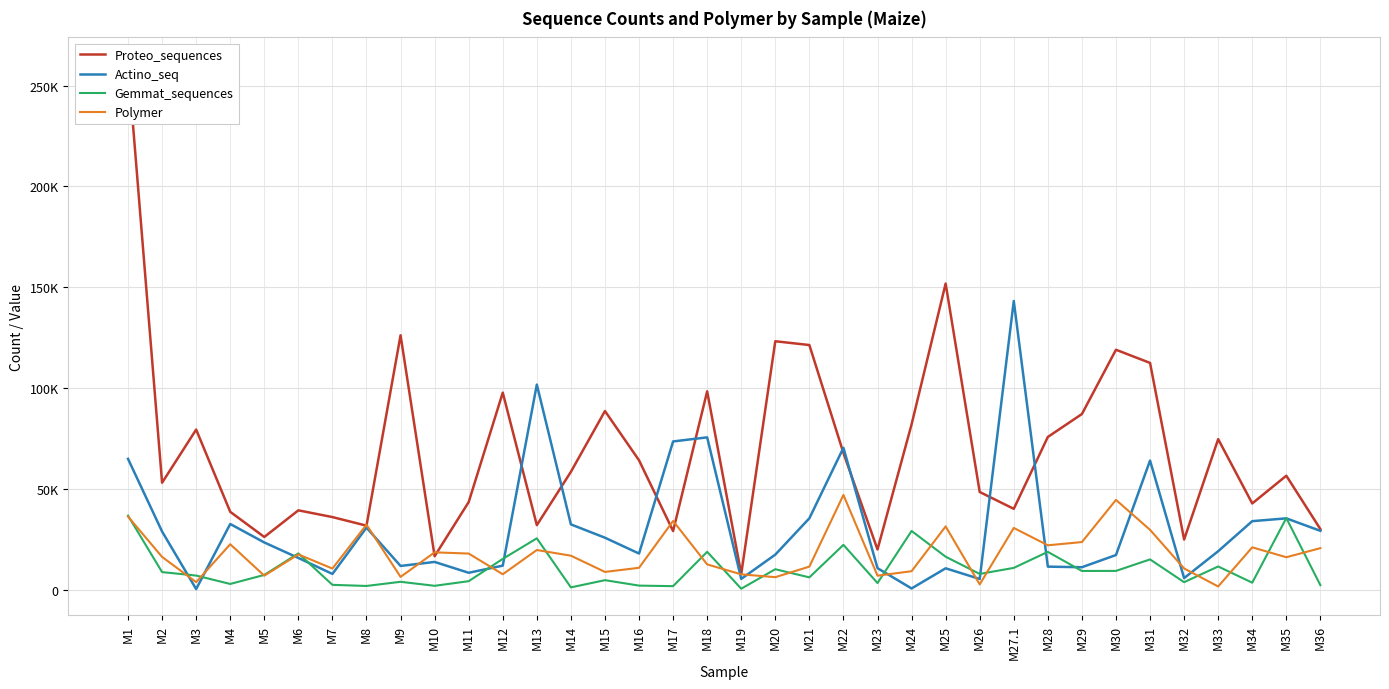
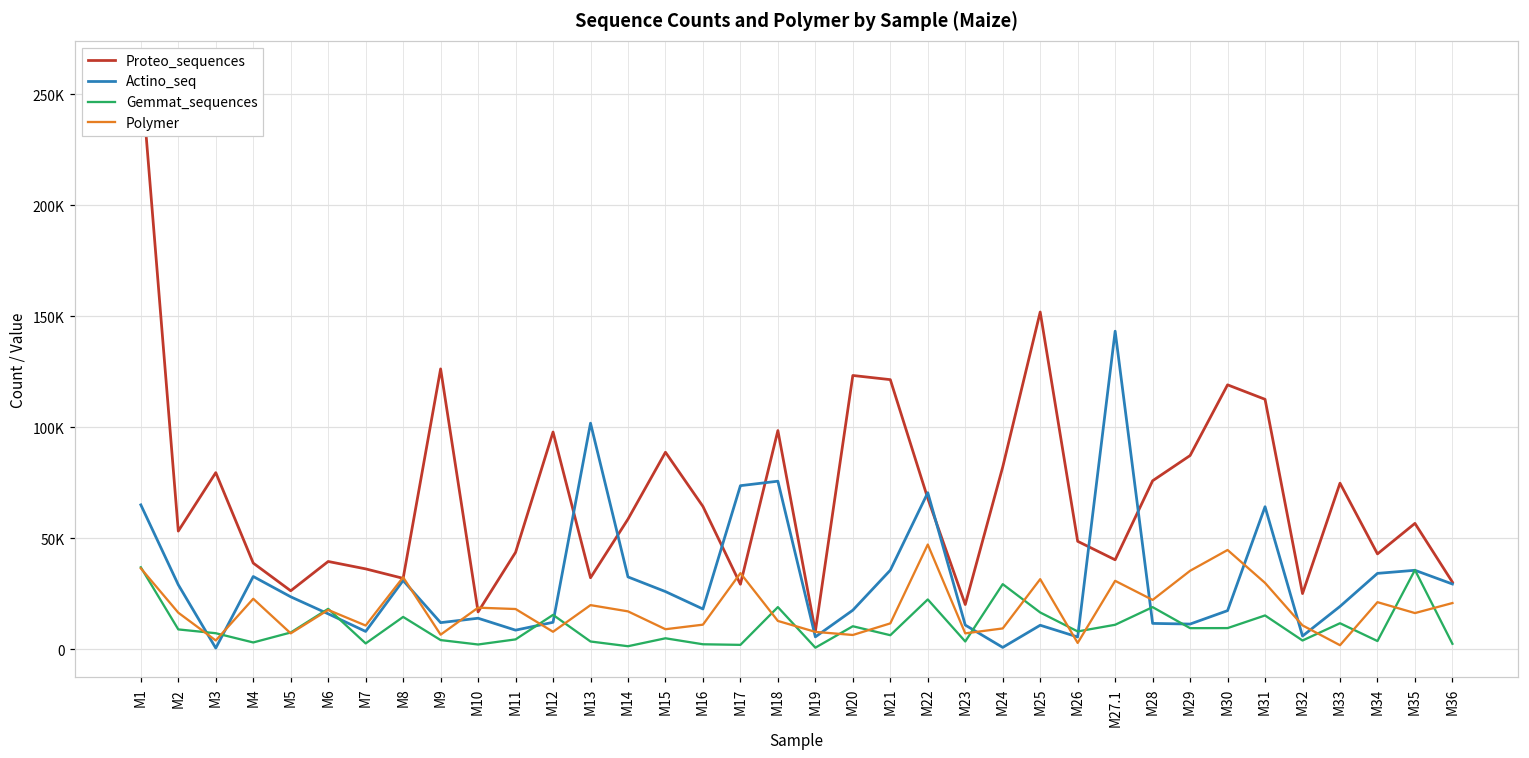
  {
    "Proteo_sequences": {
      "M2": 53000,
      "M3": 79000,
      "M4": 39000,
      "M5": 26000,
      "M6": 39000,
      "M7": 36000,
      "M9": 126000,
      "M10": 17000,
      "M11": 44000,
      "M12": 98000,
      "M13": 32000,
      "M14": 59000,
      "M15": 89000,
      "M16": 64000,
      "M17": 29000,
      "M18": 98000,
      "M20": 123000,
      "M21": 121000,
      "M22": 68000,
      "M23": 20000,
      "M24": 82000,
      "M25": 152000,
      "M26": 49000,
      "M27.1": 40000,
      "M28": 76000,
      "M29": 87000,
      "M30": 119000,
      "M31": 113000,
      "M32": 25000,
      "M33": 75000,
      "M34": 43000,
      "M35": 57000
    },
    "Actino_seq": {
      "M1": 65000,
      "M2": 29000,
      "M3": 0,
      "M4": 33000,
      "M5": 24000,
      "M6": 16000,
      "M7": 8000,
      "M9": 12000,
      "M10": 14000,
      "M11": 9000,
      "M12": 12000,
      "M13": 102000,
      "M14": 32000,
      "M15": 26000,
      "M16": 18000,
      "M17": 74000,
      "M18": 76000,
      "M19": 5000,
      "M20": 18000,
      "M21": 36000,
      "M22": 70000,
      "M23": 11000,
      "M24": 1000,
      "M25": 11000,
      "M26": 5000,
      "M27.1": 143000,
      "M28": 12000,
      "M29": 11000,
      "M30": 17000,
      "M31": 64000,
      "M32": 6000,
      "M33": 19000,
      "M34": 34000
    },
    "Gemmat_sequences": {
      "M2": 9000,
      "M3": 7000,
      "M4": 3000,
      "M7": 3000,
-     "M8": 2000,
+     "M8": 14000,
      "M9": 4000,
      "M10": 2000,
      "M11": 4000,
      "M12": 15000,
-     "M13": 26000,
+     "M13": 3000,
      "M14": 1000,
      "M15": 5000,
      "M16": 2000,
      "M17": 2000,
      "M18": 19000,
      "M19": 1000,
      "M20": 10000,
      "M21": 6000,
      "M22": 22000,
      "M23": 3000,
      "M24": 29000,
      "M25": 16000,
      "M26": 8000,
      "M27.1": 11000,
      "M28": 19000,
      "M29": 9000,
      "M30": 9000,
      "M31": 15000,
      "M32": 4000,
      "M33": 12000,
      "M34": 4000,
      "M36": 2000
    },
    "Polymer": {
      "M2": 16000,
      "M3": 4000,
      "M4": 23000,
      "M7": 11000,
      "M9": 6000,
      "M10": 19000,
      "M11": 18000,
      "M12": 8000,
      "M13": 20000,
      "M14": 17000,
      "M15": 9000,
      "M16": 11000,
      "M17": 34000,
      "M18": 13000,
      "M20": 6000,
      "M21": 12000,
      "M22": 47000,
      "M23": 7000,
      "M24": 9000,
      "M25": 31000,
      "M26": 3000,
      "M27.1": 31000,
      "M28": 22000,
-     "M29": 24000,
+     "M29": 35000,
      "M30": 45000,
      "M31": 30000,
      "M32": 11000,
      "M33": 2000,
      "M34": 21000,
      "M35": 16000,
      "M36": 21000
    }
  }
